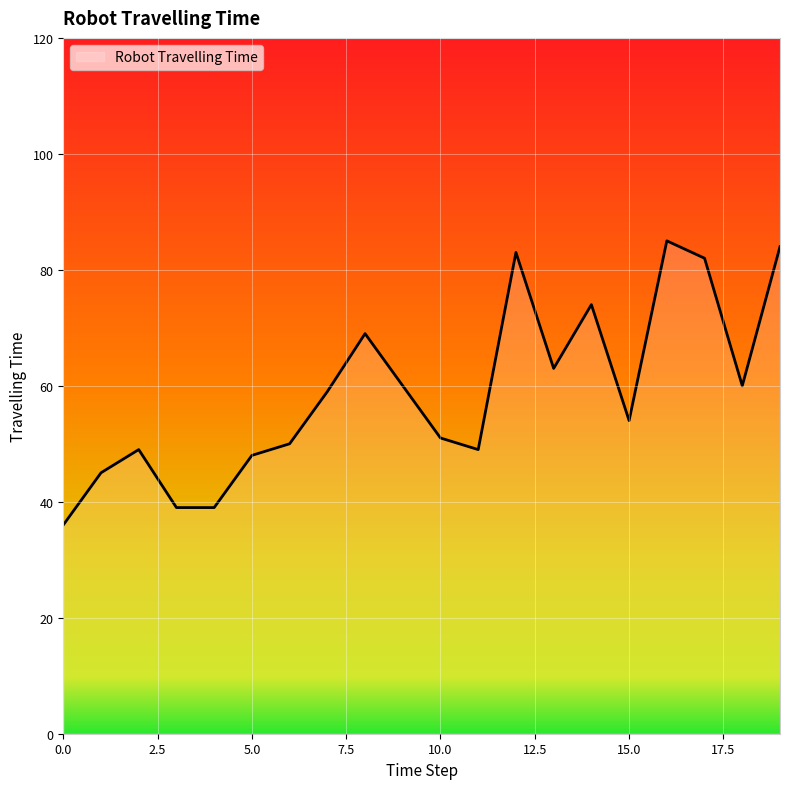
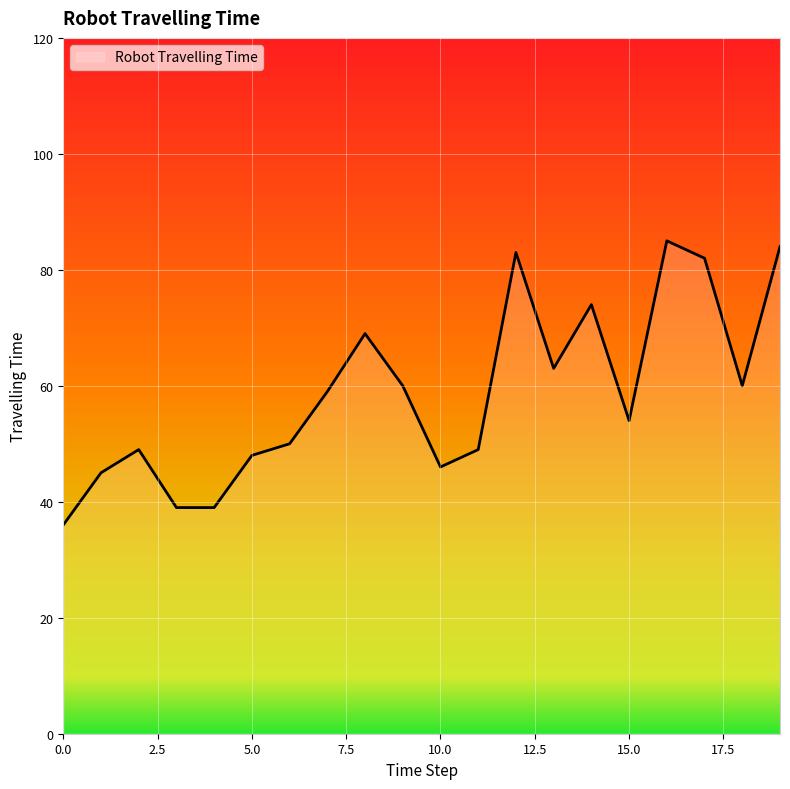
  {
    "0.0": 36,
    "5.0": 48,
-   "10.0": 51,
+   "10.0": 46,
    "15.0": 54
  }
